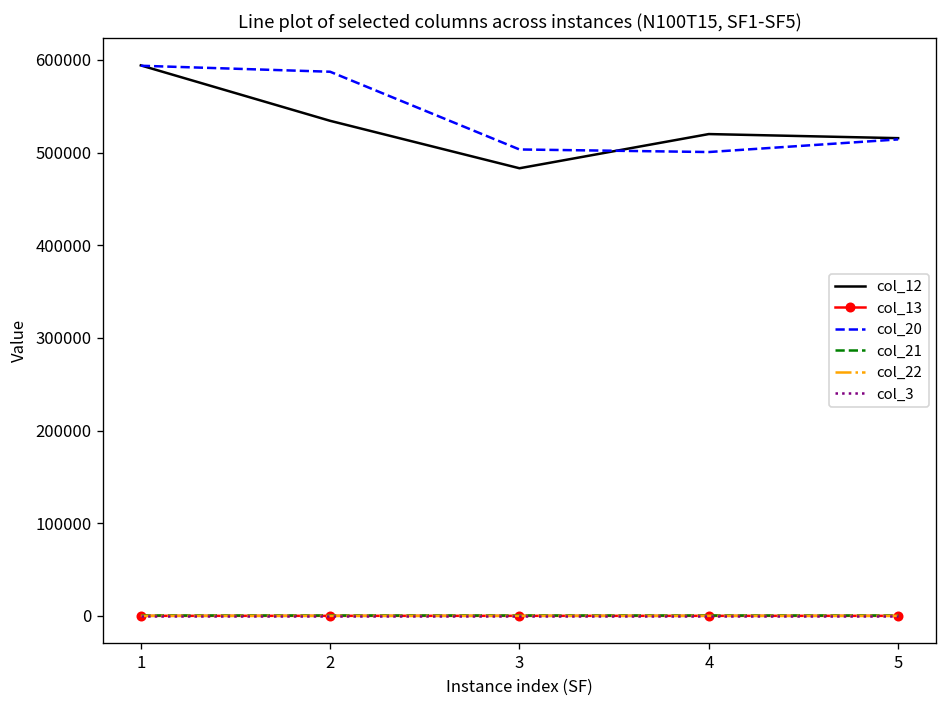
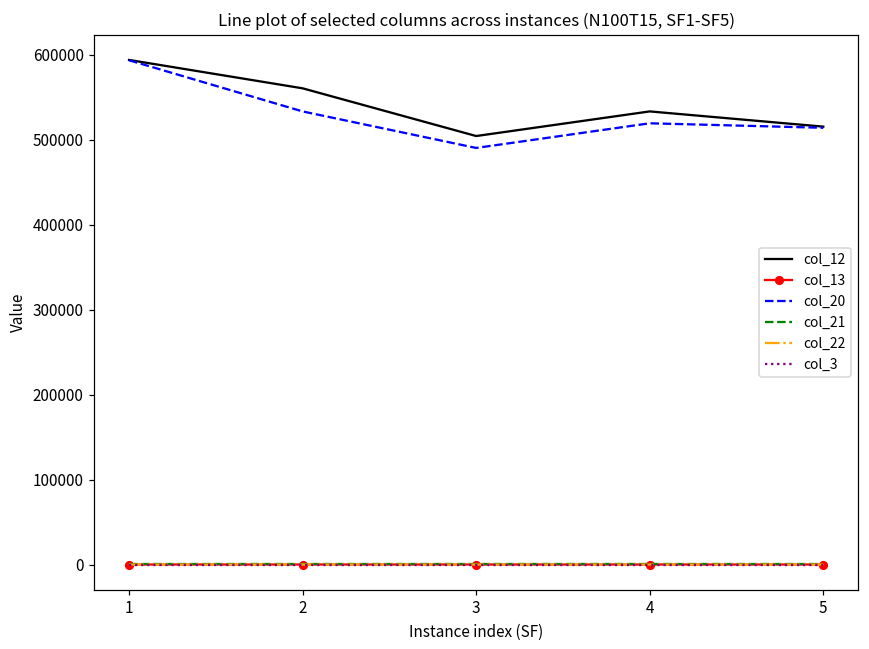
  {
    "col_12": {
-     "2": 530000,
-     "3": 480000,
-     "4": 520000
+     "2": 560000,
+     "3": 500000,
+     "4": 530000
    },
    "col_3": {
      "1": 0,
      "2": 0,
      "3": 0,
      "4": 0,
      "5": 0
    },
    "col_20": {
-     "2": 590000,
-     "3": 500000,
-     "4": 500000
+     "2": 530000,
+     "3": 490000,
+     "4": 520000
    }
  }
